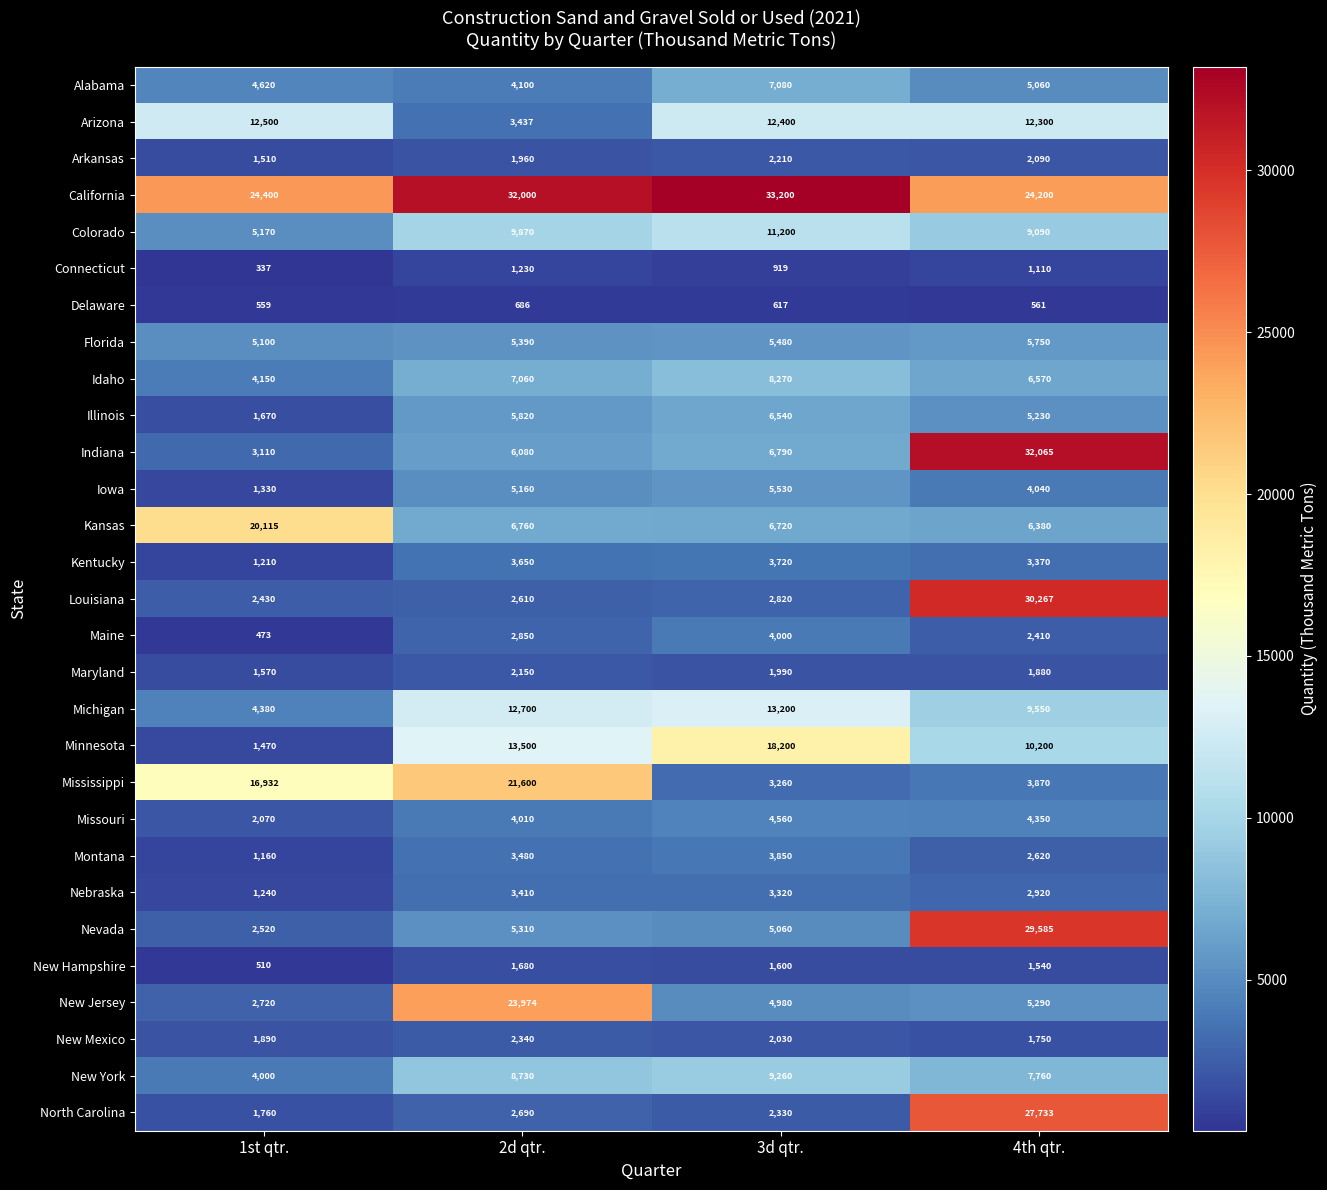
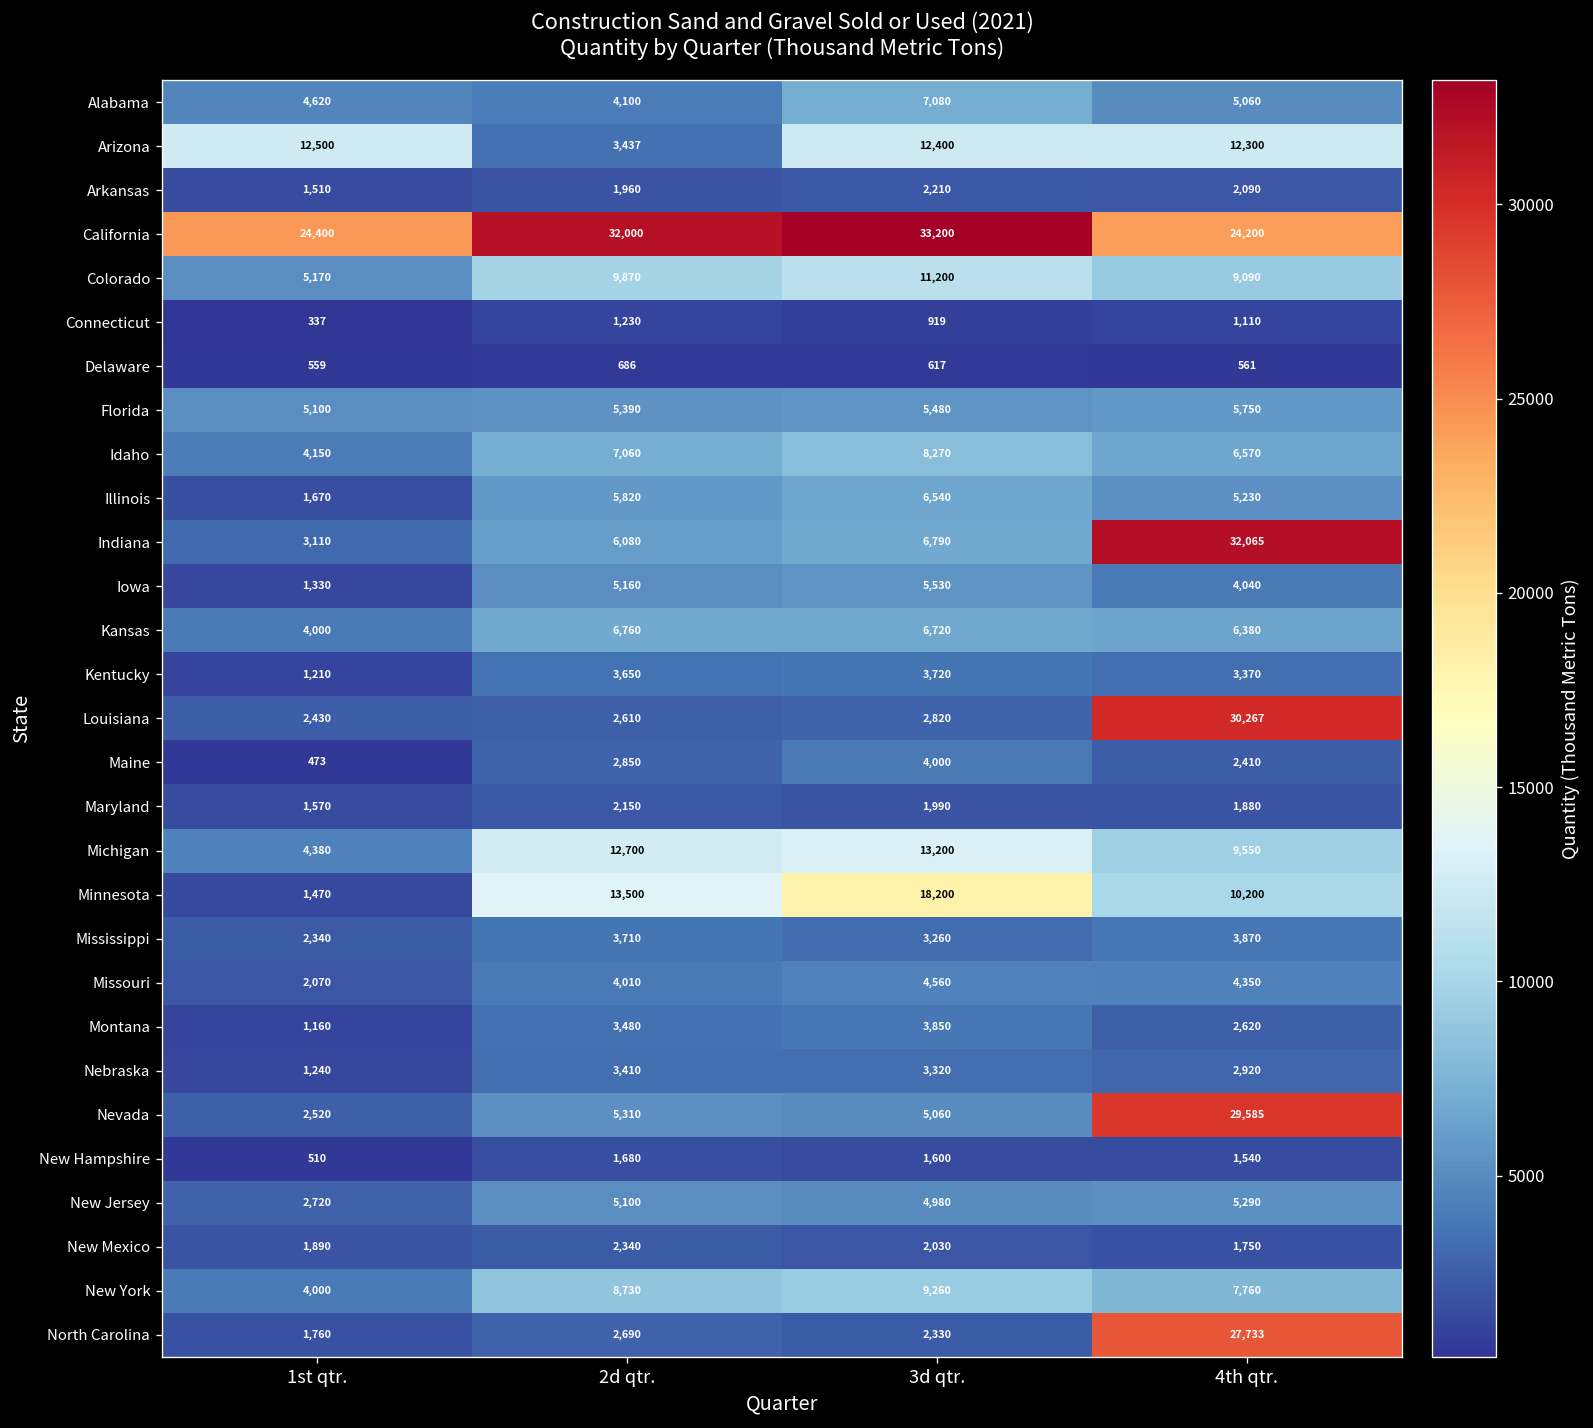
  {
    "Alabama": {
      "1st qtr.": "4,620",
      "2d qtr.": "4,100",
      "3d qtr.": "7,080",
      "4th qtr.": "5,060"
    },
    "Arizona": {
      "1st qtr.": "12,500",
      "2d qtr.": "3,437",
      "3d qtr.": "12,400",
      "4th qtr.": "12,300"
    },
    "Arkansas": {
      "1st qtr.": "1,510",
      "2d qtr.": "1,960",
      "3d qtr.": "2,210",
      "4th qtr.": "2,090"
    },
    "California": {
      "1st qtr.": "24,400",
      "2d qtr.": "32,000",
      "3d qtr.": "33,200",
      "4th qtr.": "24,200"
    },
    "Colorado": {
      "1st qtr.": "5,170",
      "2d qtr.": "9,870",
      "3d qtr.": "11,200",
      "4th qtr.": "9,090"
    },
    "Connecticut": {
      "1st qtr.": "337",
      "2d qtr.": "1,230",
      "3d qtr.": "919",
      "4th qtr.": "1,110"
    },
    "Delaware": {
      "1st qtr.": "559",
      "2d qtr.": "686",
      "3d qtr.": "617",
      "4th qtr.": "561"
    },
    "Florida": {
      "1st qtr.": "5,100",
      "2d qtr.": "5,390",
      "3d qtr.": "5,480",
      "4th qtr.": "5,750"
    },
    "Idaho": {
      "1st qtr.": "4,150",
      "2d qtr.": "7,060",
      "3d qtr.": "8,270",
      "4th qtr.": "6,570"
    },
    "Illinois": {
      "1st qtr.": "1,670",
      "2d qtr.": "5,820",
      "3d qtr.": "6,540",
      "4th qtr.": "5,230"
    },
    "Indiana": {
      "1st qtr.": "3,110",
      "2d qtr.": "6,080",
      "3d qtr.": "6,790",
      "4th qtr.": "32,065"
    },
    "Iowa": {
      "1st qtr.": "1,330",
      "2d qtr.": "5,160",
      "3d qtr.": "5,530",
      "4th qtr.": "4,040"
    },
    "Kansas": {
-     "1st qtr.": "20,115",
+     "1st qtr.": "4,000",
      "2d qtr.": "6,760",
      "3d qtr.": "6,720",
      "4th qtr.": "6,380"
    },
    "Kentucky": {
      "1st qtr.": "1,210",
      "2d qtr.": "3,650",
      "3d qtr.": "3,720",
      "4th qtr.": "3,370"
    },
    "Louisiana": {
      "1st qtr.": "2,430",
      "2d qtr.": "2,610",
      "3d qtr.": "2,820",
      "4th qtr.": "30,267"
    },
    "Maine": {
      "1st qtr.": "473",
      "2d qtr.": "2,850",
      "3d qtr.": "4,000",
      "4th qtr.": "2,410"
    },
    "Maryland": {
      "1st qtr.": "1,570",
      "2d qtr.": "2,150",
      "3d qtr.": "1,990",
      "4th qtr.": "1,880"
    },
    "Michigan": {
      "1st qtr.": "4,380",
      "2d qtr.": "12,700",
      "3d qtr.": "13,200",
      "4th qtr.": "9,550"
    },
    "Minnesota": {
      "1st qtr.": "1,470",
      "2d qtr.": "13,500",
      "3d qtr.": "18,200",
      "4th qtr.": "10,200"
    },
    "Mississippi": {
-     "1st qtr.": "16,932",
-     "2d qtr.": "21,600",
+     "1st qtr.": "2,340",
+     "2d qtr.": "3,710",
      "3d qtr.": "3,260",
      "4th qtr.": "3,870"
    },
    "Missouri": {
      "1st qtr.": "2,070",
      "2d qtr.": "4,010",
      "3d qtr.": "4,560",
      "4th qtr.": "4,350"
    },
    "Montana": {
      "1st qtr.": "1,160",
      "2d qtr.": "3,480",
      "3d qtr.": "3,850",
      "4th qtr.": "2,620"
    },
    "Nebraska": {
      "1st qtr.": "1,240",
      "2d qtr.": "3,410",
      "3d qtr.": "3,320",
      "4th qtr.": "2,920"
    },
    "Nevada": {
      "1st qtr.": "2,520",
      "2d qtr.": "5,310",
      "3d qtr.": "5,060",
      "4th qtr.": "29,585"
    },
    "New Hampshire": {
      "1st qtr.": "510",
      "2d qtr.": "1,680",
      "3d qtr.": "1,600",
      "4th qtr.": "1,540"
    },
    "New Jersey": {
      "1st qtr.": "2,720",
-     "2d qtr.": "23,974",
+     "2d qtr.": "5,100",
      "3d qtr.": "4,980",
      "4th qtr.": "5,290"
    },
    "New Mexico": {
      "1st qtr.": "1,890",
      "2d qtr.": "2,340",
      "3d qtr.": "2,030",
      "4th qtr.": "1,750"
    },
    "New York": {
      "1st qtr.": "4,000",
      "2d qtr.": "8,730",
      "3d qtr.": "9,260",
      "4th qtr.": "7,760"
    },
    "North Carolina": {
      "1st qtr.": "1,760",
      "2d qtr.": "2,690",
      "3d qtr.": "2,330",
      "4th qtr.": "27,733"
    }
  }
